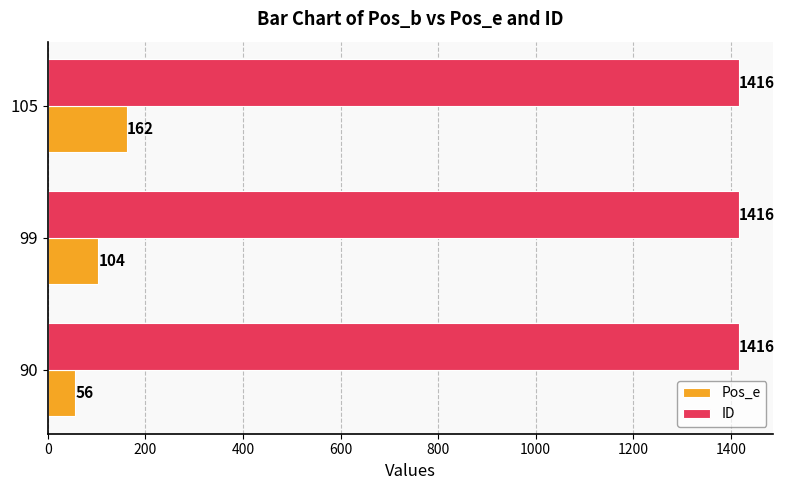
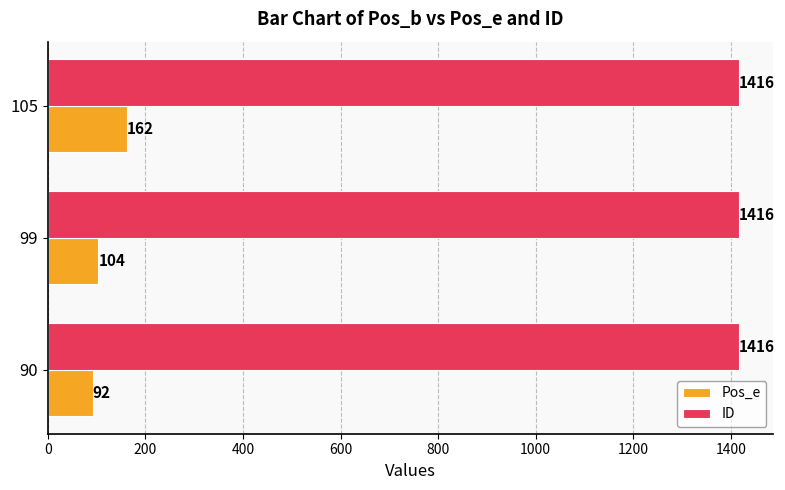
  {
    "Pos_e": {
      "105": 162,
      "99": 104,
-     "90": 56
+     "90": 92
    },
    "ID": {
      "105": 1416,
      "99": 1416,
      "90": 1416
    }
  }
